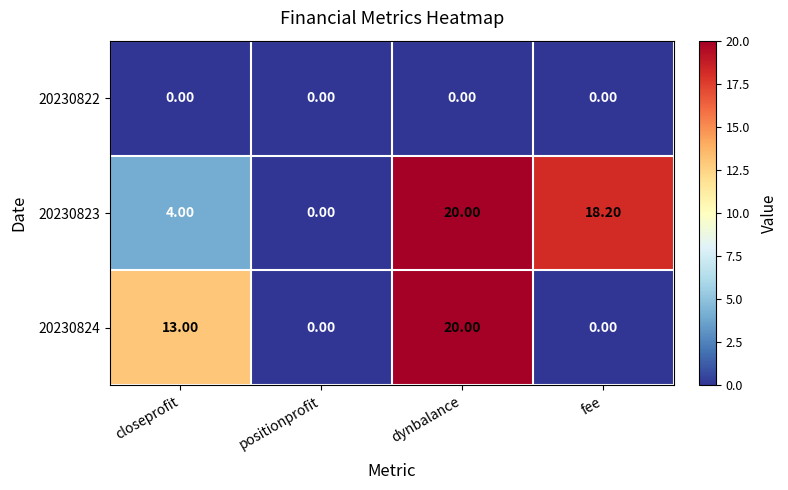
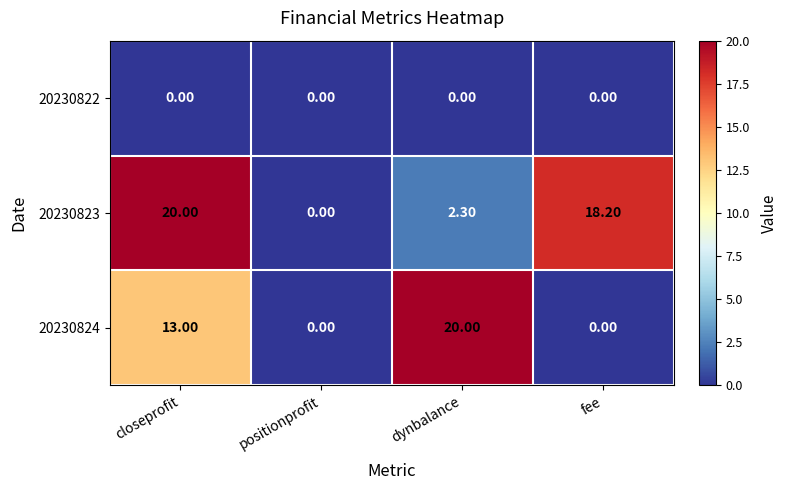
  {
    "20230822": {
      "closeprofit": 0.00,
      "positionprofit": 0.00,
      "dynbalance": 0.00,
      "fee": 0.00
    },
    "20230823": {
-     "closeprofit": 4.00,
+     "closeprofit": 20.00,
      "positionprofit": 0.00,
-     "dynbalance": 20.00,
+     "dynbalance": 2.30,
      "fee": 18.20
    },
    "20230824": {
      "closeprofit": 13.00,
      "positionprofit": 0.00,
      "dynbalance": 20.00,
      "fee": 0.00
    }
  }
